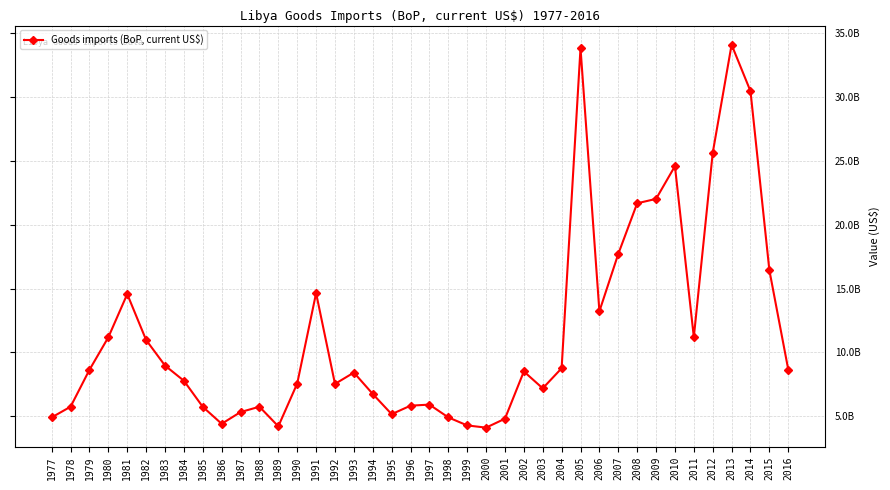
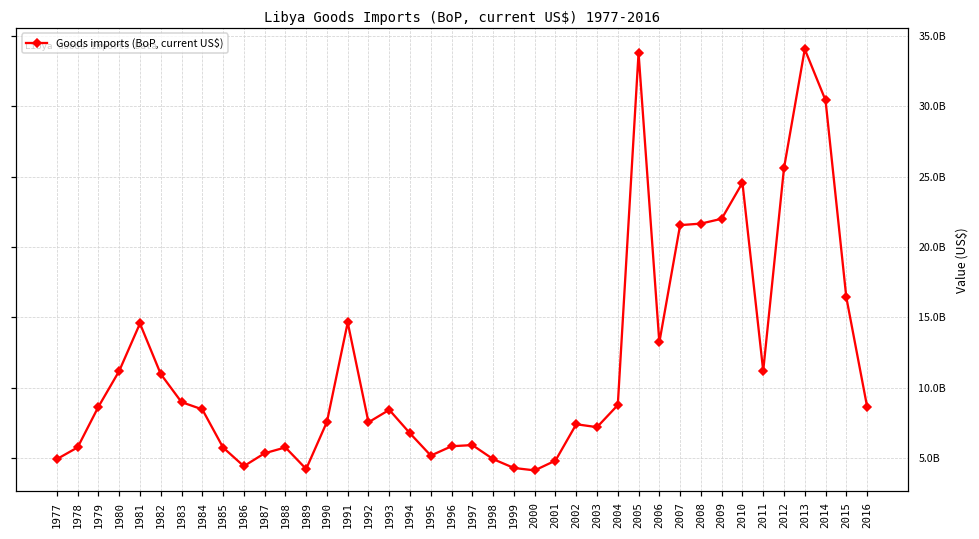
  {
    "1977": 4900000000,
    "1978": 5800000000,
    "1979": 8600000000,
    "1980": 11200000000,
    "1981": 14600000000,
    "1982": 11000000000,
    "1983": 9000000000,
-   "1984": 7800000000,
+   "1984": 8500000000,
    "1985": 5800000000,
    "1986": 4400000000,
    "1987": 5300000000,
    "1988": 5800000000,
    "1989": 4200000000,
    "1990": 7600000000,
    "1991": 14600000000,
    "1992": 7500000000,
    "1993": 8400000000,
    "1994": 6800000000,
    "1995": 5200000000,
    "1996": 5800000000,
    "1997": 5900000000,
    "1998": 4900000000,
    "1999": 4300000000,
    "2000": 4100000000,
    "2001": 4800000000,
-   "2002": 8500000000,
+   "2002": 7400000000,
    "2003": 7200000000,
    "2004": 8800000000,
    "2005": 33800000000,
    "2006": 13200000000,
-   "2007": 17700000000,
+   "2007": 21600000000,
    "2008": 21700000000,
    "2009": 22000000000,
    "2010": 24600000000,
    "2011": 11200000000,
    "2012": 25600000000,
    "2013": 34000000000,
    "2014": 30400000000,
    "2015": 16400000000,
    "2016": 8700000000
  }
